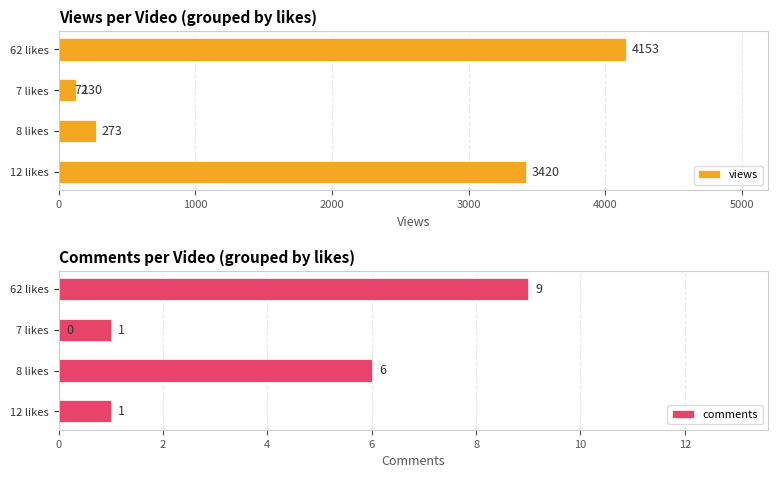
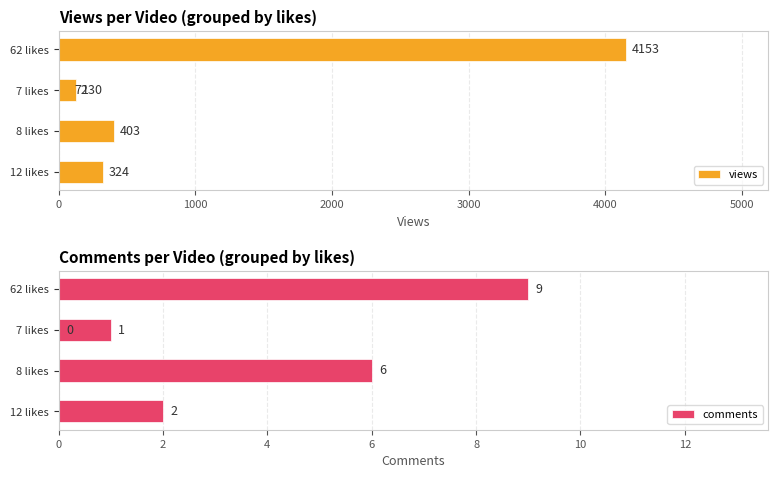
  {
    "Views per Video (grouped by likes)": {
      "62 likes": 4153,
-     "8 likes": 273,
-     "12 likes": 3420
+     "8 likes": 403,
+     "12 likes": 324
    },
    "Comments per Video (grouped by likes)": {
      "62 likes": 9,
      "8 likes": 6,
-     "12 likes": 1
+     "12 likes": 2
    }
  }
